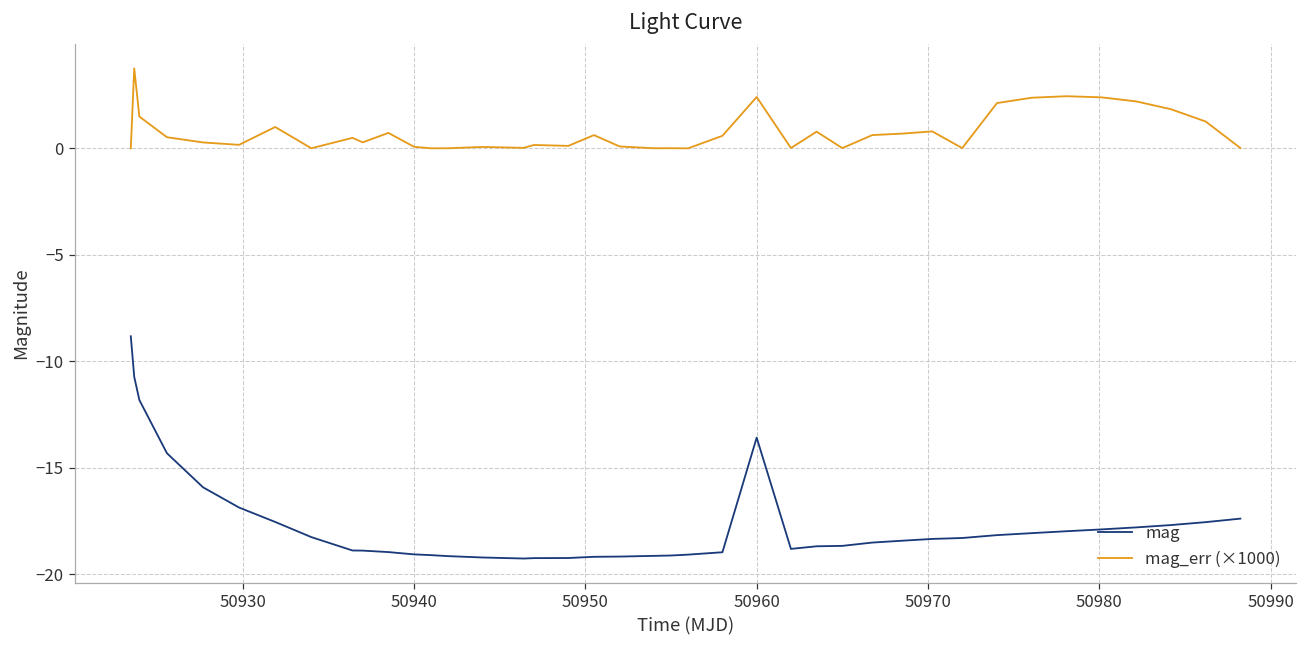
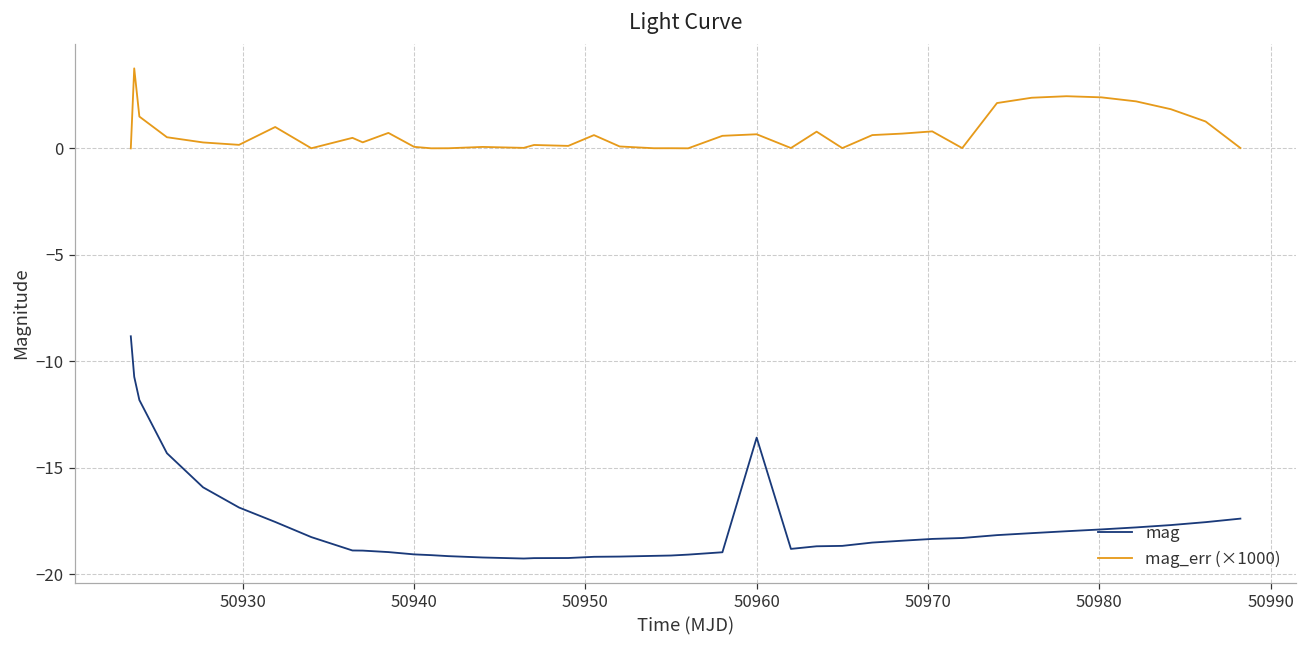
  {
    "mag": {
      "50940": -19.1,
      "50960": -13.6
    },
    "mag_err (×1000)": {
      "50940": 0.1,
-     "50960": 2.4
+     "50960": 0.7
    }
  }
